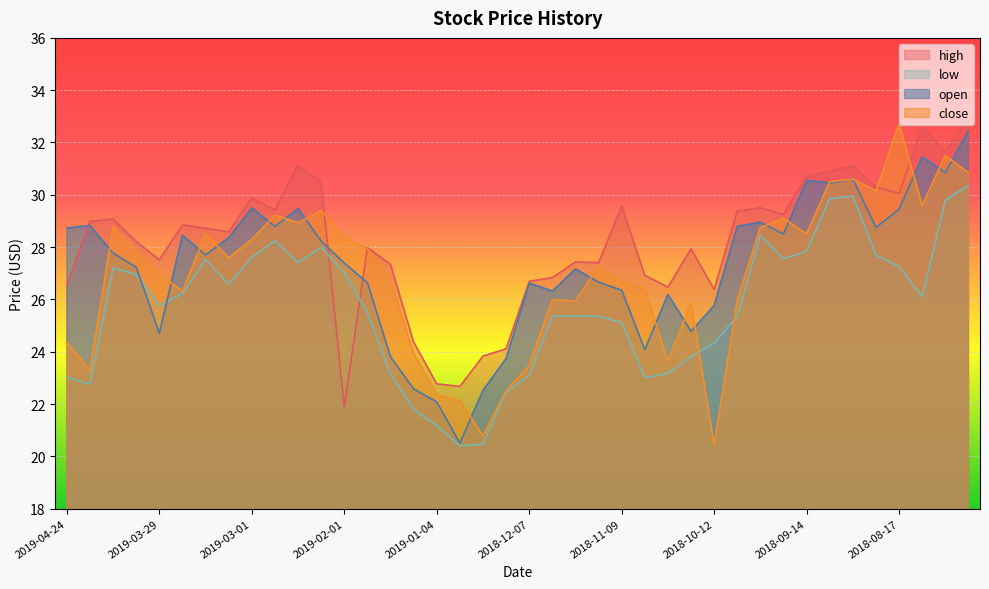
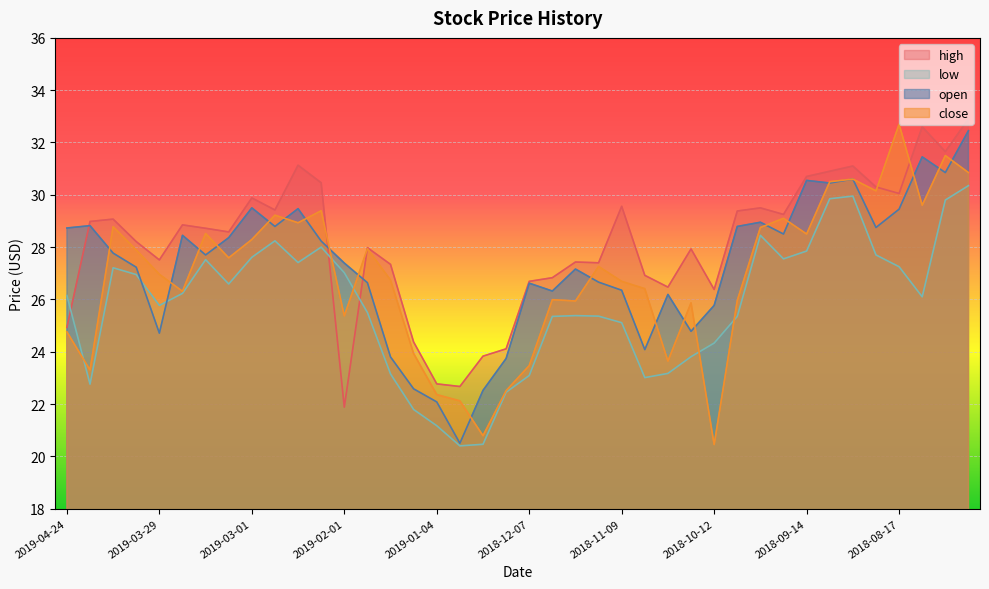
  {
    "high": {
-     "2019-04-24": 26.5,
+     "2019-04-24": 24.9,
      "2019-03-29": 27.5,
      "2019-03-01": 29.9,
      "2019-02-01": 21.9,
      "2019-01-04": 22.8,
      "2018-11-09": 29.6,
      "2018-10-12": 26.4,
      "2018-09-14": 30.7,
      "2018-08-17": 30.1
    },
    "low": {
-     "2019-04-24": 23.0,
+     "2019-04-24": 26.2,
      "2019-03-29": 25.8,
      "2019-03-01": 27.6,
      "2019-02-01": 27.0,
      "2019-01-04": 21.2,
      "2018-12-07": 23.1,
      "2018-11-09": 25.1,
      "2018-10-12": 24.3,
      "2018-09-14": 27.9,
      "2018-08-17": 27.3
    },
    "open": {
      "2019-04-24": 28.7,
      "2019-03-29": 24.7,
      "2019-03-01": 29.5,
      "2019-02-01": 27.4,
      "2019-01-04": 22.1,
      "2018-11-09": 26.4,
      "2018-10-12": 25.8,
      "2018-09-14": 30.6,
      "2018-08-17": 29.5
    },
    "close": {
-     "2019-04-24": 24.4,
+     "2019-04-24": 24.8,
      "2019-03-29": 27.0,
      "2019-03-01": 28.3,
-     "2019-02-01": 28.4,
+     "2019-02-01": 25.4,
      "2019-01-04": 22.4,
      "2018-12-07": 23.5,
      "2018-11-09": 26.7,
      "2018-10-12": 20.5,
      "2018-09-14": 28.5
    }
  }
